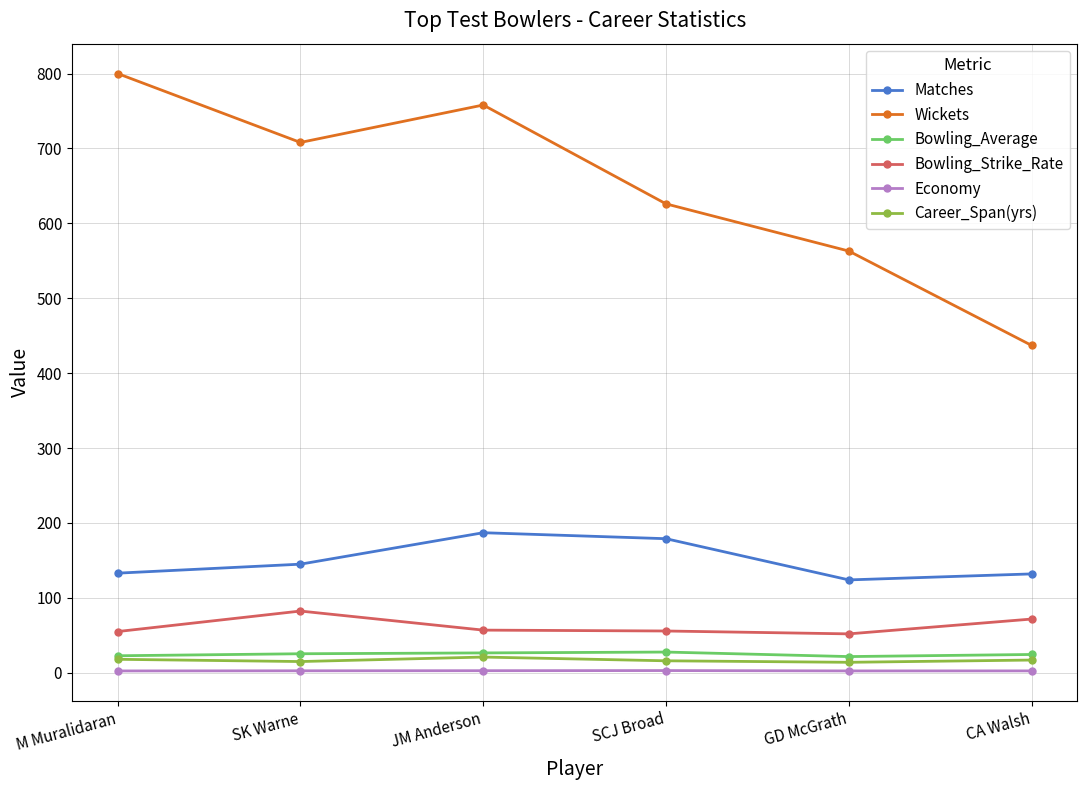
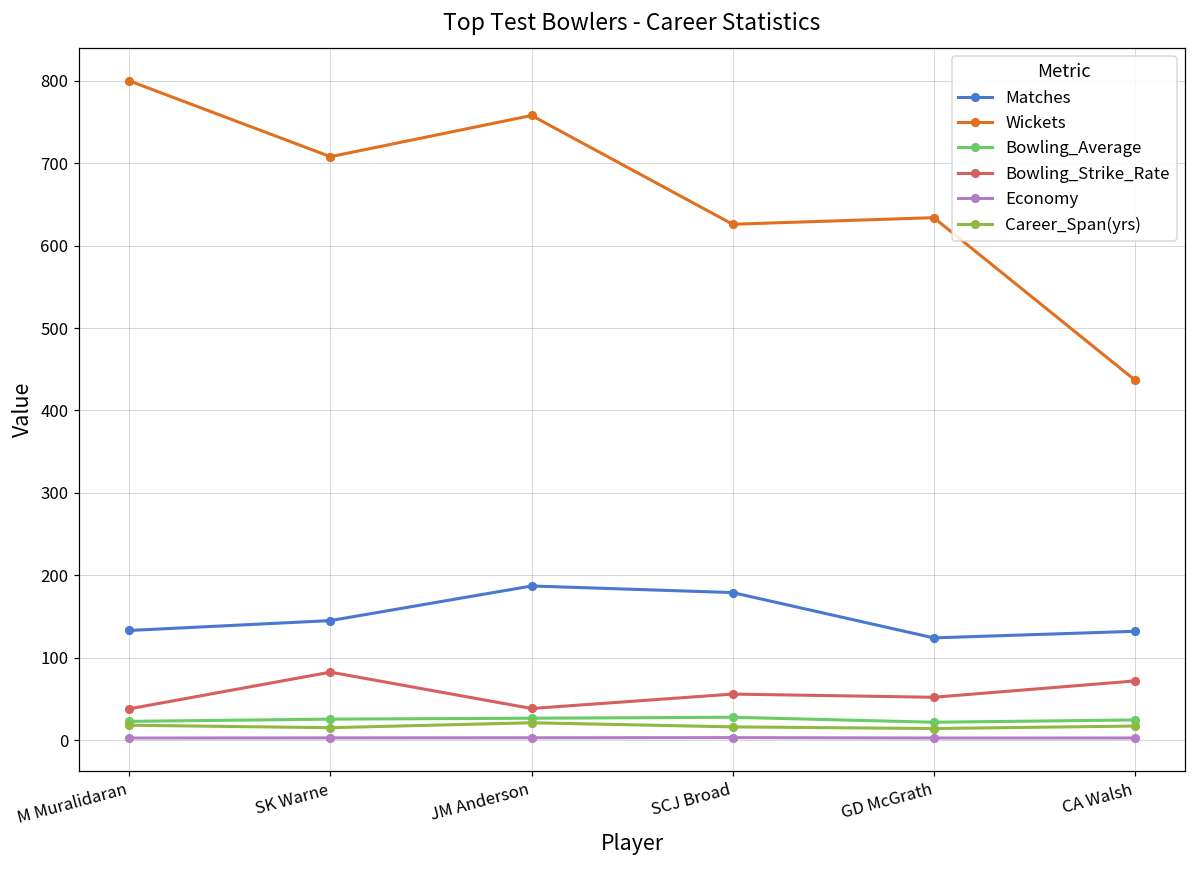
  {
    "Matches": {
      "M Muralidaran": 130,
      "SK Warne": 150,
      "JM Anderson": 190,
      "SCJ Broad": 180,
      "GD McGrath": 120,
      "CA Walsh": 130
    },
    "Wickets": {
      "M Muralidaran": 800,
      "SK Warne": 710,
      "JM Anderson": 760,
      "SCJ Broad": 630,
-     "GD McGrath": 560,
+     "GD McGrath": 630,
      "CA Walsh": 440
    },
    "Bowling_Strike_Rate": {
-     "M Muralidaran": 60,
+     "M Muralidaran": 40,
      "SK Warne": 80,
-     "JM Anderson": 60,
+     "JM Anderson": 40,
      "SCJ Broad": 60,
      "GD McGrath": 50,
      "CA Walsh": 70
    },
    "Economy": {
      "M Muralidaran": 0,
      "SK Warne": 0,
      "JM Anderson": 0,
      "SCJ Broad": 0,
      "GD McGrath": 0,
      "CA Walsh": 0
    }
  }
